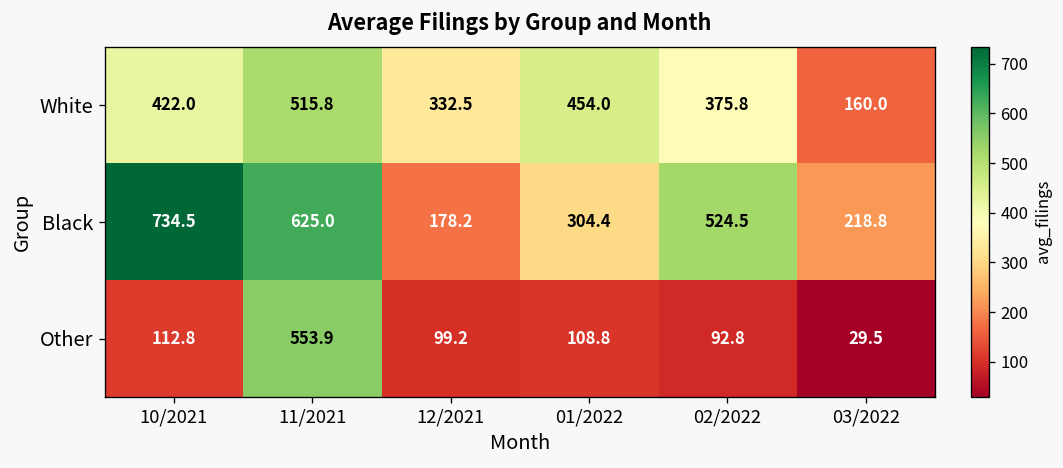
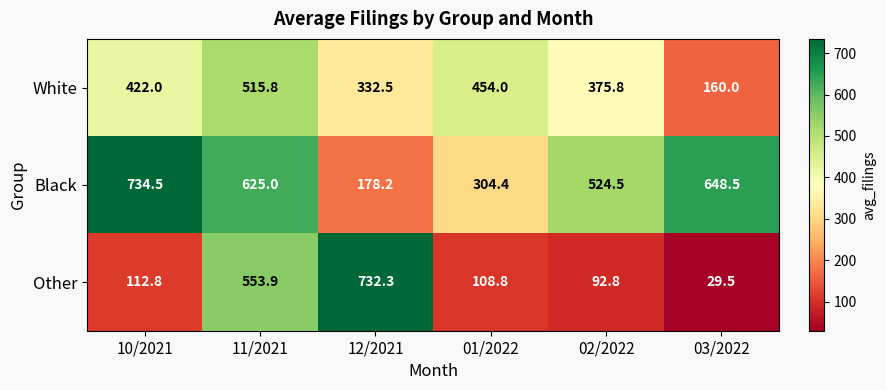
  {
    "White": {
      "10/2021": 422.0,
      "11/2021": 515.8,
      "12/2021": 332.5,
      "01/2022": 454.0,
      "02/2022": 375.8,
      "03/2022": 160.0
    },
    "Black": {
      "10/2021": 734.5,
      "11/2021": 625.0,
      "12/2021": 178.2,
      "01/2022": 304.4,
      "02/2022": 524.5,
-     "03/2022": 218.8
+     "03/2022": 648.5
    },
    "Other": {
      "10/2021": 112.8,
      "11/2021": 553.9,
-     "12/2021": 99.2,
+     "12/2021": 732.3,
      "01/2022": 108.8,
      "02/2022": 92.8,
      "03/2022": 29.5
    }
  }
